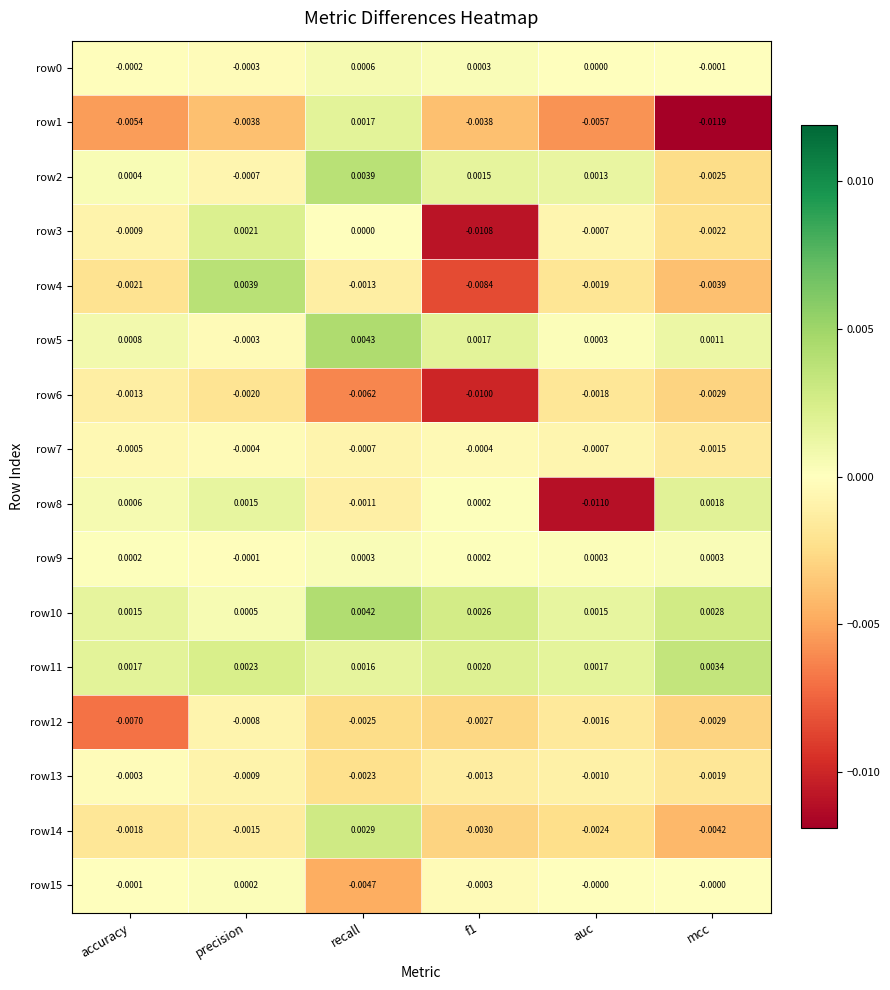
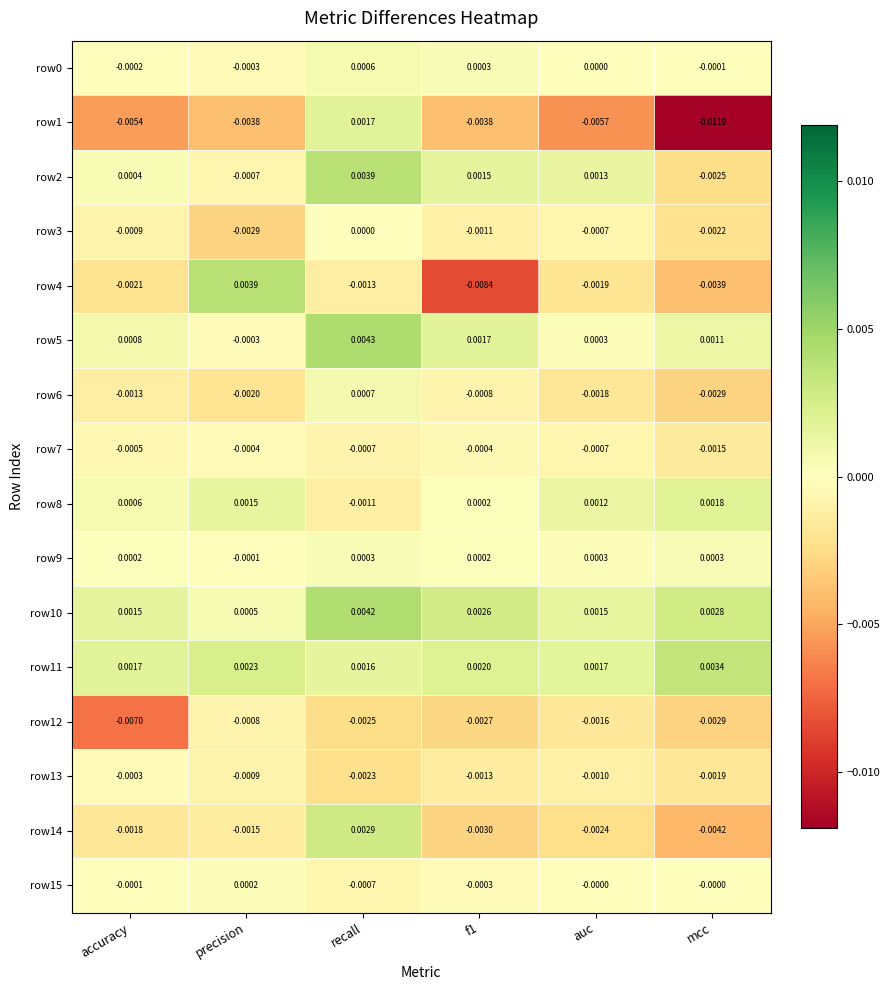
  {
    "row0": {
      "accuracy": -0.0002,
      "precision": -0.0003,
      "recall": 0.0006,
      "f1": 0.0003,
      "auc": 0.0000,
      "mcc": -0.0001
    },
    "row1": {
      "accuracy": -0.0054,
      "precision": -0.0038,
      "recall": 0.0017,
      "f1": -0.0038,
      "auc": -0.0057,
      "mcc": -0.0119
    },
    "row2": {
      "accuracy": 0.0004,
      "precision": -0.0007,
      "recall": 0.0039,
      "f1": 0.0015,
      "auc": 0.0013,
      "mcc": -0.0025
    },
    "row3": {
      "accuracy": -0.0009,
-     "precision": 0.0021,
+     "precision": -0.0029,
      "recall": 0.0000,
-     "f1": -0.0108,
+     "f1": -0.0011,
      "auc": -0.0007,
      "mcc": -0.0022
    },
    "row4": {
      "accuracy": -0.0021,
      "precision": 0.0039,
      "recall": -0.0013,
      "f1": -0.0084,
      "auc": -0.0019,
      "mcc": -0.0039
    },
    "row5": {
      "accuracy": 0.0008,
      "precision": -0.0003,
      "recall": 0.0043,
      "f1": 0.0017,
      "auc": 0.0003,
      "mcc": 0.0011
    },
    "row6": {
      "accuracy": -0.0013,
      "precision": -0.0020,
-     "recall": -0.0062,
-     "f1": -0.0100,
+     "recall": 0.0007,
+     "f1": -0.0008,
      "auc": -0.0018,
      "mcc": -0.0029
    },
    "row7": {
      "accuracy": -0.0005,
      "precision": -0.0004,
      "recall": -0.0007,
      "f1": -0.0004,
      "auc": -0.0007,
      "mcc": -0.0015
    },
    "row8": {
      "accuracy": 0.0006,
      "precision": 0.0015,
      "recall": -0.0011,
      "f1": 0.0002,
-     "auc": -0.0110,
+     "auc": 0.0012,
      "mcc": 0.0018
    },
    "row9": {
      "accuracy": 0.0002,
      "precision": -0.0001,
      "recall": 0.0003,
      "f1": 0.0002,
      "auc": 0.0003,
      "mcc": 0.0003
    },
    "row10": {
      "accuracy": 0.0015,
      "precision": 0.0005,
      "recall": 0.0042,
      "f1": 0.0026,
      "auc": 0.0015,
      "mcc": 0.0028
    },
    "row11": {
      "accuracy": 0.0017,
      "precision": 0.0023,
      "recall": 0.0016,
      "f1": 0.0020,
      "auc": 0.0017,
      "mcc": 0.0034
    },
    "row12": {
      "accuracy": -0.0070,
      "precision": -0.0008,
      "recall": -0.0025,
      "f1": -0.0027,
      "auc": -0.0016,
      "mcc": -0.0029
    },
    "row13": {
      "accuracy": -0.0003,
      "precision": -0.0009,
      "recall": -0.0023,
      "f1": -0.0013,
      "auc": -0.0010,
      "mcc": -0.0019
    },
    "row14": {
      "accuracy": -0.0018,
      "precision": -0.0015,
      "recall": 0.0029,
      "f1": -0.0030,
      "auc": -0.0024,
      "mcc": -0.0042
    },
    "row15": {
      "accuracy": -0.0001,
      "precision": 0.0002,
-     "recall": -0.0047,
+     "recall": -0.0007,
      "f1": -0.0003,
      "auc": -0.0000,
      "mcc": -0.0000
    }
  }
